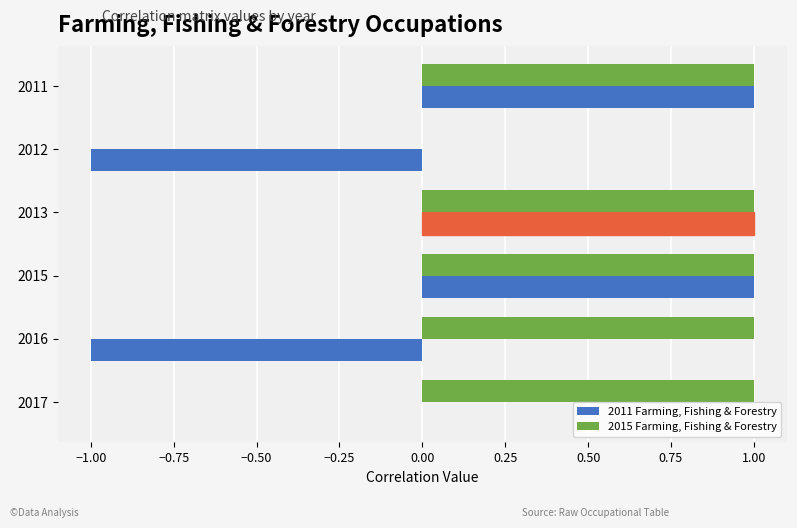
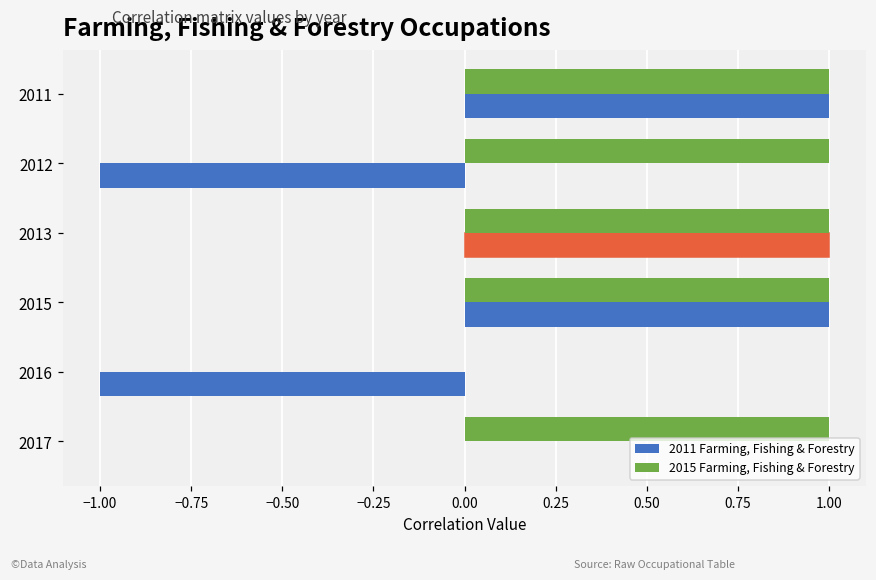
  {
    "2011 Farming, Fishing & Forestry": {
      "2011": 1,
      "2012": -1,
      "2013": 1,
      "2015": 1,
      "2016": -1,
      "2017": 0
    },
    "2015 Farming, Fishing & Forestry": {
      "2011": 1,
-     "2012": 0,
+     "2012": 1,
      "2013": 1,
      "2015": 1,
-     "2016": 1,
+     "2016": 0,
      "2017": 1
    }
  }
